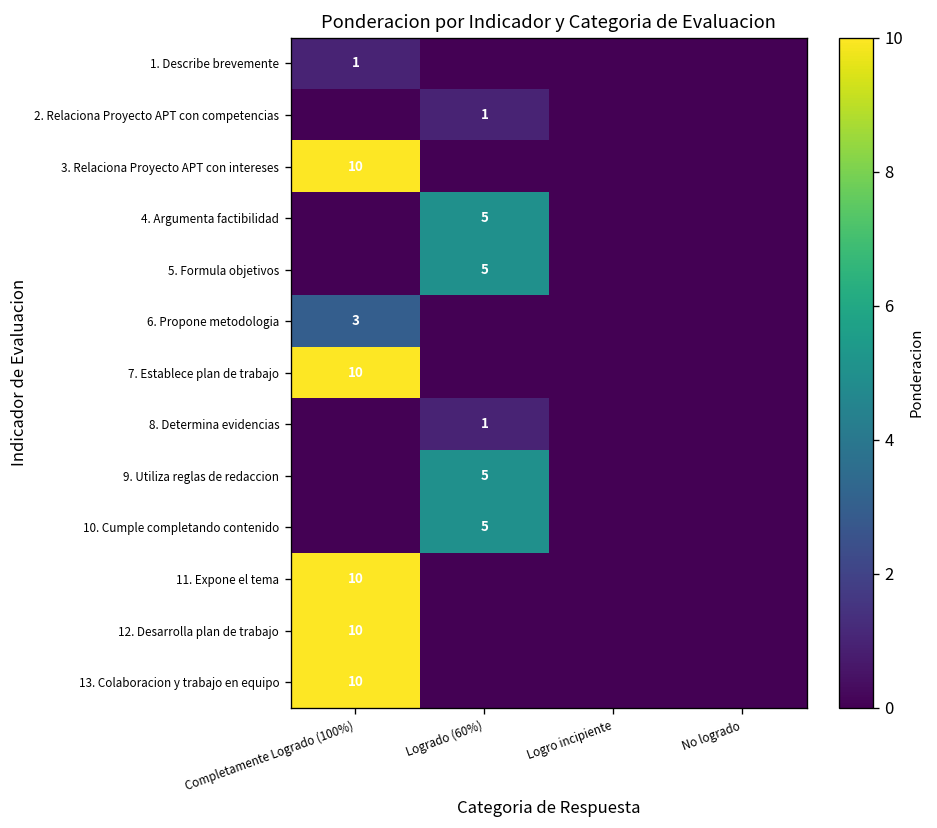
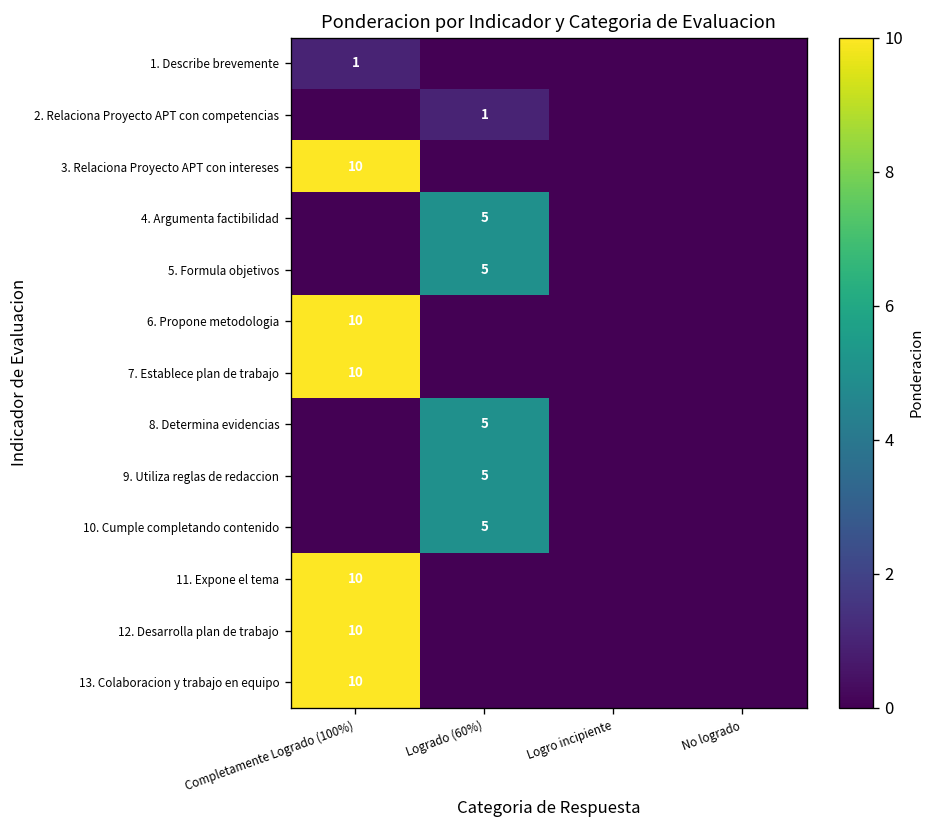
  {
    "1. Describe brevemente": {
      "Completamente Logrado (100%)": 1
    },
    "2. Relaciona Proyecto APT con competencias": {
      "Logrado (60%)": 1
    },
    "3. Relaciona Proyecto APT con intereses": {
      "Completamente Logrado (100%)": 10
    },
    "4. Argumenta factibilidad": {
      "Logrado (60%)": 5
    },
    "5. Formula objetivos": {
      "Logrado (60%)": 5
    },
    "6. Propone metodologia": {
-     "Completamente Logrado (100%)": 3
+     "Completamente Logrado (100%)": 10
    },
    "7. Establece plan de trabajo": {
      "Completamente Logrado (100%)": 10
    },
    "8. Determina evidencias": {
-     "Logrado (60%)": 1
+     "Logrado (60%)": 5
    },
    "9. Utiliza reglas de redaccion": {
      "Logrado (60%)": 5
    },
    "10. Cumple completando contenido": {
      "Logrado (60%)": 5
    },
    "11. Expone el tema": {
      "Completamente Logrado (100%)": 10
    },
    "12. Desarrolla plan de trabajo": {
      "Completamente Logrado (100%)": 10
    },
    "13. Colaboracion y trabajo en equipo": {
      "Completamente Logrado (100%)": 10
    }
  }
